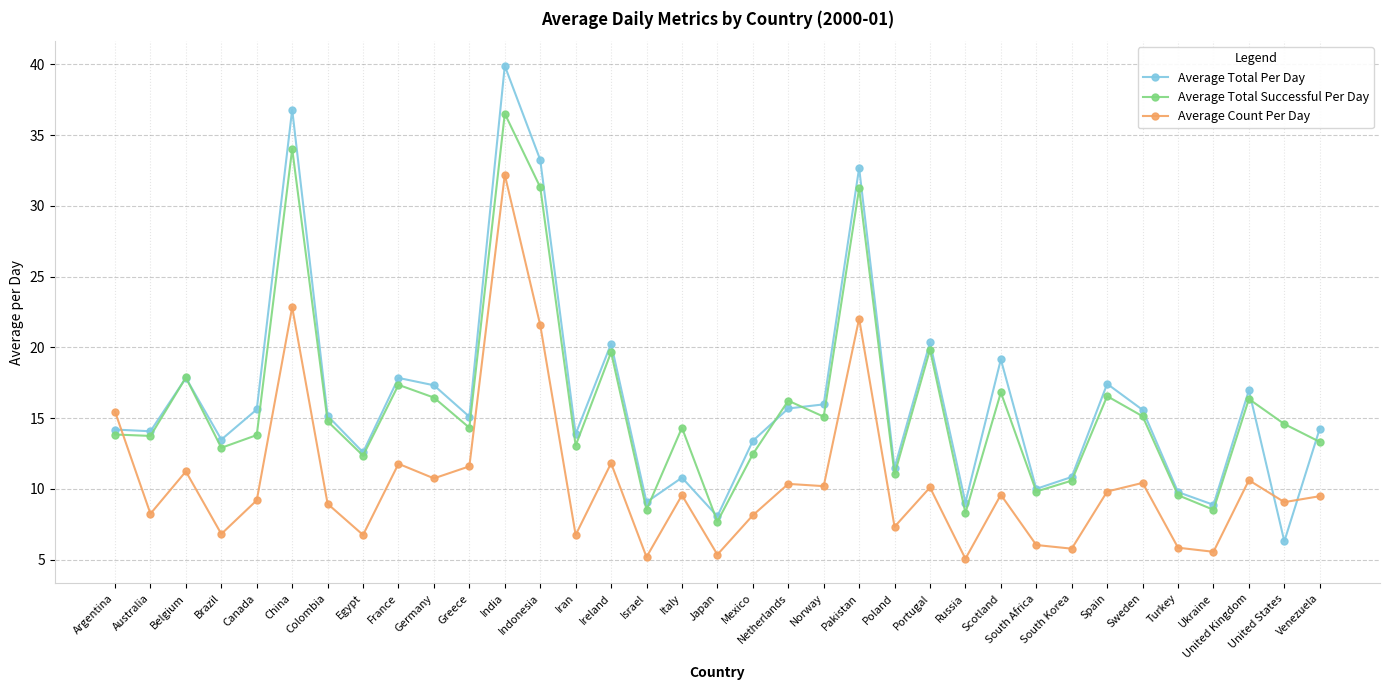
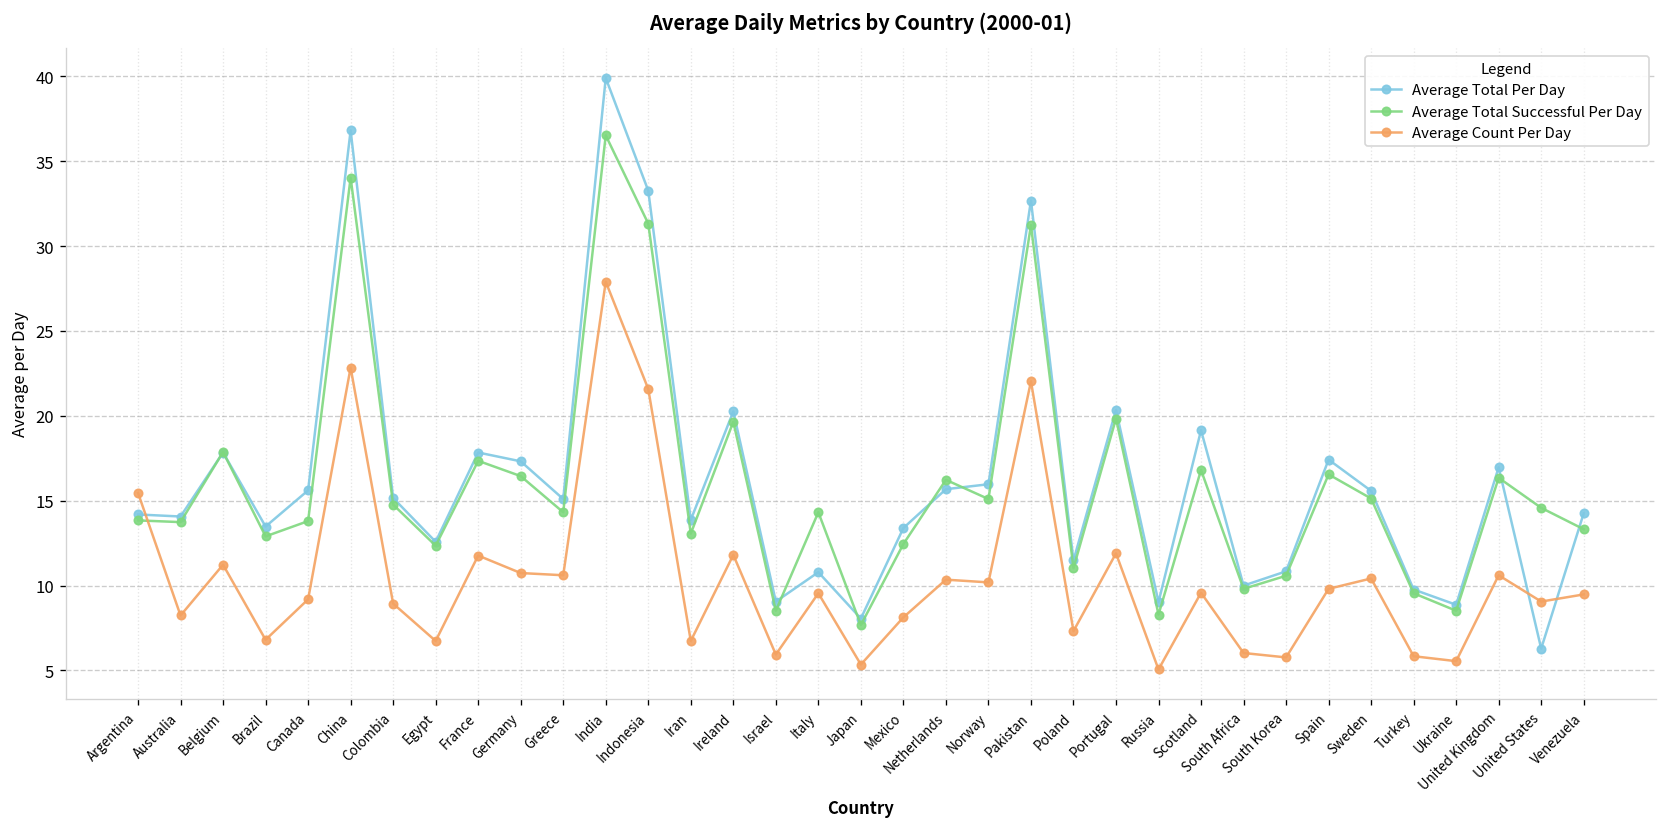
  {
    "Average Total Per Day": {
      "Argentina": 14.2,
      "Australia": 14.1,
      "Brazil": 13.5,
      "Canada": 15.6,
      "China": 36.8,
      "Colombia": 15.2,
      "Egypt": 12.6,
      "France": 17.8,
      "Germany": 17.3,
      "Greece": 15.1,
      "India": 39.9,
      "Indonesia": 33.3,
      "Iran": 13.9,
      "Ireland": 20.3,
      "Israel": 9.1,
      "Italy": 10.8,
      "Japan": 8.1,
      "Mexico": 13.4,
      "Netherlands": 15.7,
      "Norway": 16.0,
      "Pakistan": 32.7,
      "Poland": 11.5,
      "Portugal": 20.4,
      "Russia": 9.0,
      "Scotland": 19.2,
      "South Africa": 10.0,
      "South Korea": 10.8,
      "Spain": 17.4,
      "Sweden": 15.6,
      "Turkey": 9.8,
      "Ukraine": 8.9,
      "United Kingdom": 17.0,
      "United States": 6.3,
      "Venezuela": 14.3
    },
    "Average Total Successful Per Day": {
      "Argentina": 13.8,
      "Australia": 13.7,
      "Brazil": 12.9,
      "Canada": 13.8,
      "China": 34.0,
      "Colombia": 14.8,
      "Egypt": 12.4,
      "France": 17.4,
      "Germany": 16.5,
      "Greece": 14.3,
      "India": 36.5,
      "Indonesia": 31.3,
      "Iran": 13.1,
      "Ireland": 19.7,
      "Israel": 8.5,
      "Italy": 14.3,
      "Japan": 7.7,
      "Mexico": 12.5,
      "Netherlands": 16.2,
      "Norway": 15.1,
      "Pakistan": 31.2,
      "Poland": 11.0,
      "Portugal": 19.8,
      "Russia": 8.3,
      "Scotland": 16.8,
      "South Africa": 9.8,
      "South Korea": 10.6,
      "Spain": 16.6,
      "Sweden": 15.1,
      "Turkey": 9.6,
      "Ukraine": 8.5,
      "United Kingdom": 16.4,
      "United States": 14.6,
      "Venezuela": 13.3
    },
    "Average Count Per Day": {
      "Argentina": 15.5,
      "Australia": 8.2,
      "Belgium": 11.2,
      "Brazil": 6.8,
      "Canada": 9.2,
      "China": 22.8,
      "Colombia": 8.9,
      "Egypt": 6.7,
      "France": 11.8,
      "Germany": 10.7,
-     "Greece": 11.6,
-     "India": 32.2,
+     "Greece": 10.6,
+     "India": 27.9,
      "Indonesia": 21.6,
      "Iran": 6.7,
      "Ireland": 11.8,
-     "Israel": 5.2,
+     "Israel": 5.9,
      "Italy": 9.6,
      "Japan": 5.4,
      "Mexico": 8.1,
      "Netherlands": 10.4,
      "Norway": 10.2,
      "Pakistan": 22.0,
      "Poland": 7.3,
-     "Portugal": 10.1,
+     "Portugal": 11.9,
      "Russia": 5.1,
      "Scotland": 9.6,
      "South Africa": 6.0,
      "South Korea": 5.8,
      "Spain": 9.8,
      "Sweden": 10.4,
      "Turkey": 5.8,
      "Ukraine": 5.6,
      "United Kingdom": 10.6,
      "United States": 9.1,
      "Venezuela": 9.5
    }
  }
